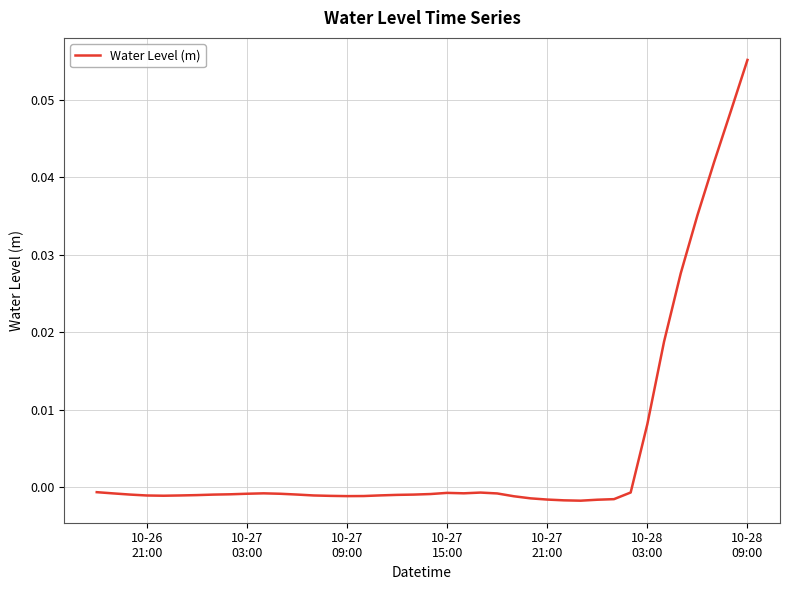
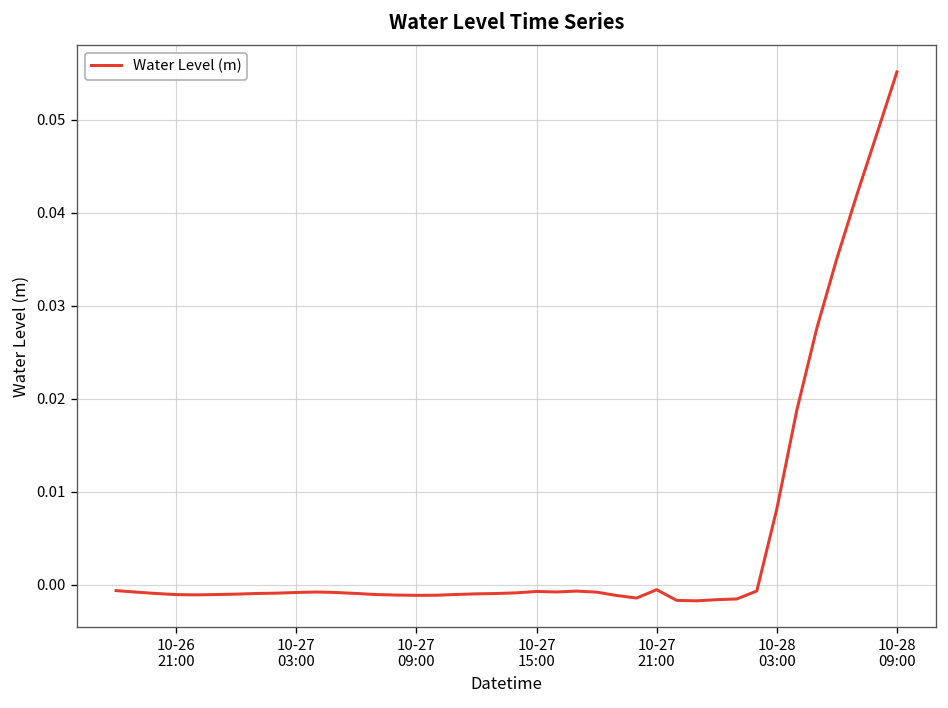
  {
    "10-26 21:00": -0.001,
    "10-27 03:00": -0.001,
    "10-27 09:00": -0.001,
    "10-27 15:00": -0.001,
-   "10-27 21:00": -0.002,
+   "10-27 21:00": -0.001,
    "10-28 03:00": 0.008,
    "10-28 09:00": 0.055
  }
